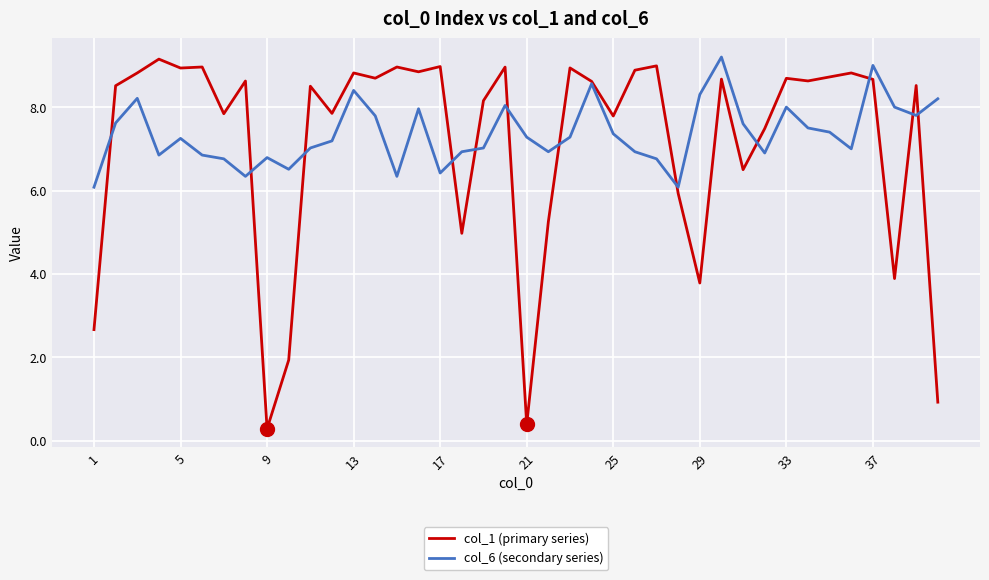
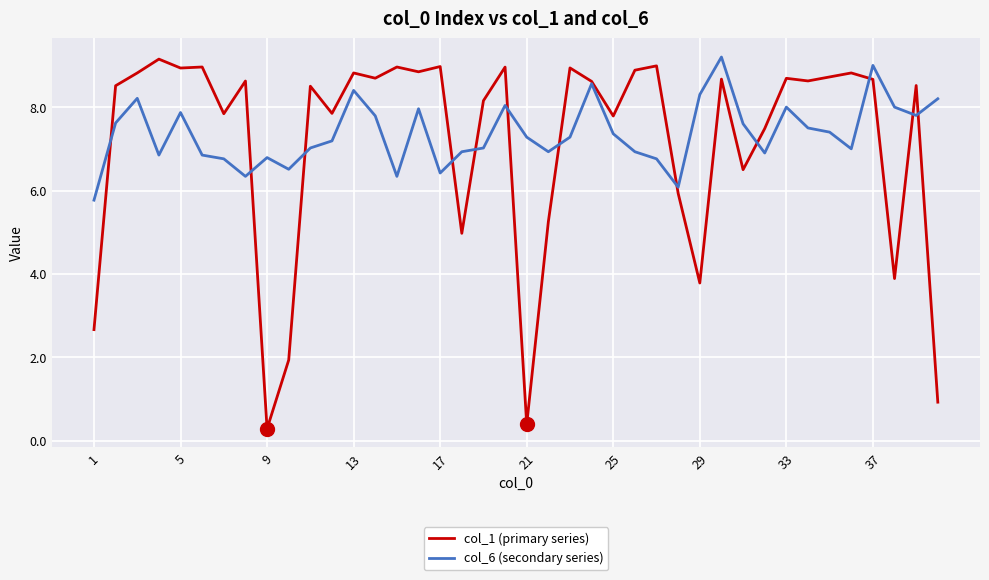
  {
    "col_6 (secondary series)": {
-     "1": 6.1,
-     "5": 7.3,
+     "1": 5.8,
+     "5": 7.9,
      "9": 6.8,
      "13": 8.4,
      "17": 6.4,
      "21": 7.3,
      "25": 7.4,
      "29": 8.3,
      "33": 8.0,
      "37": 9.0
    }
  }
